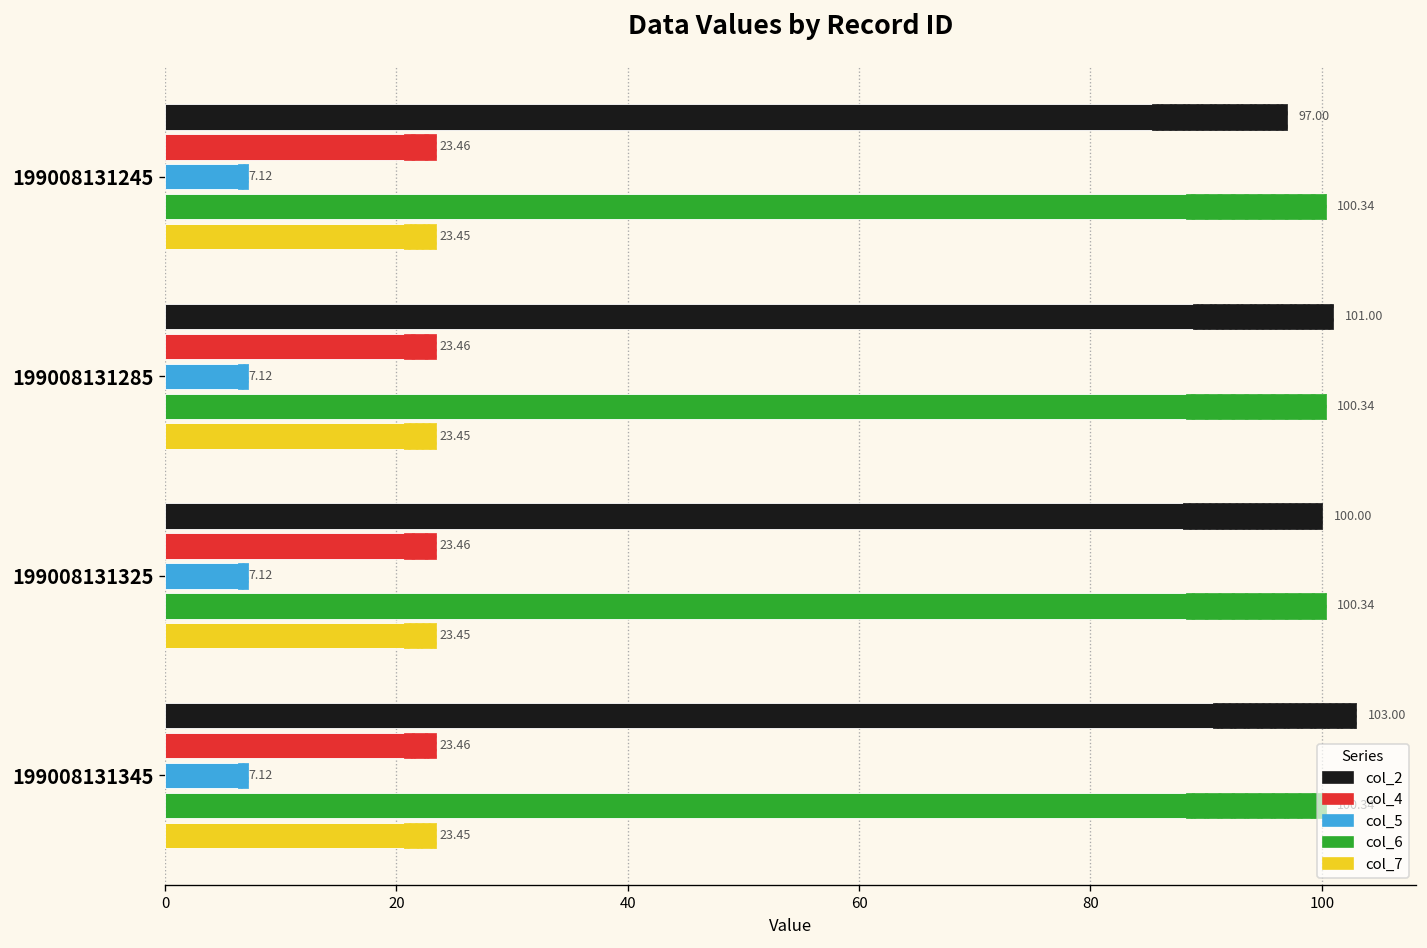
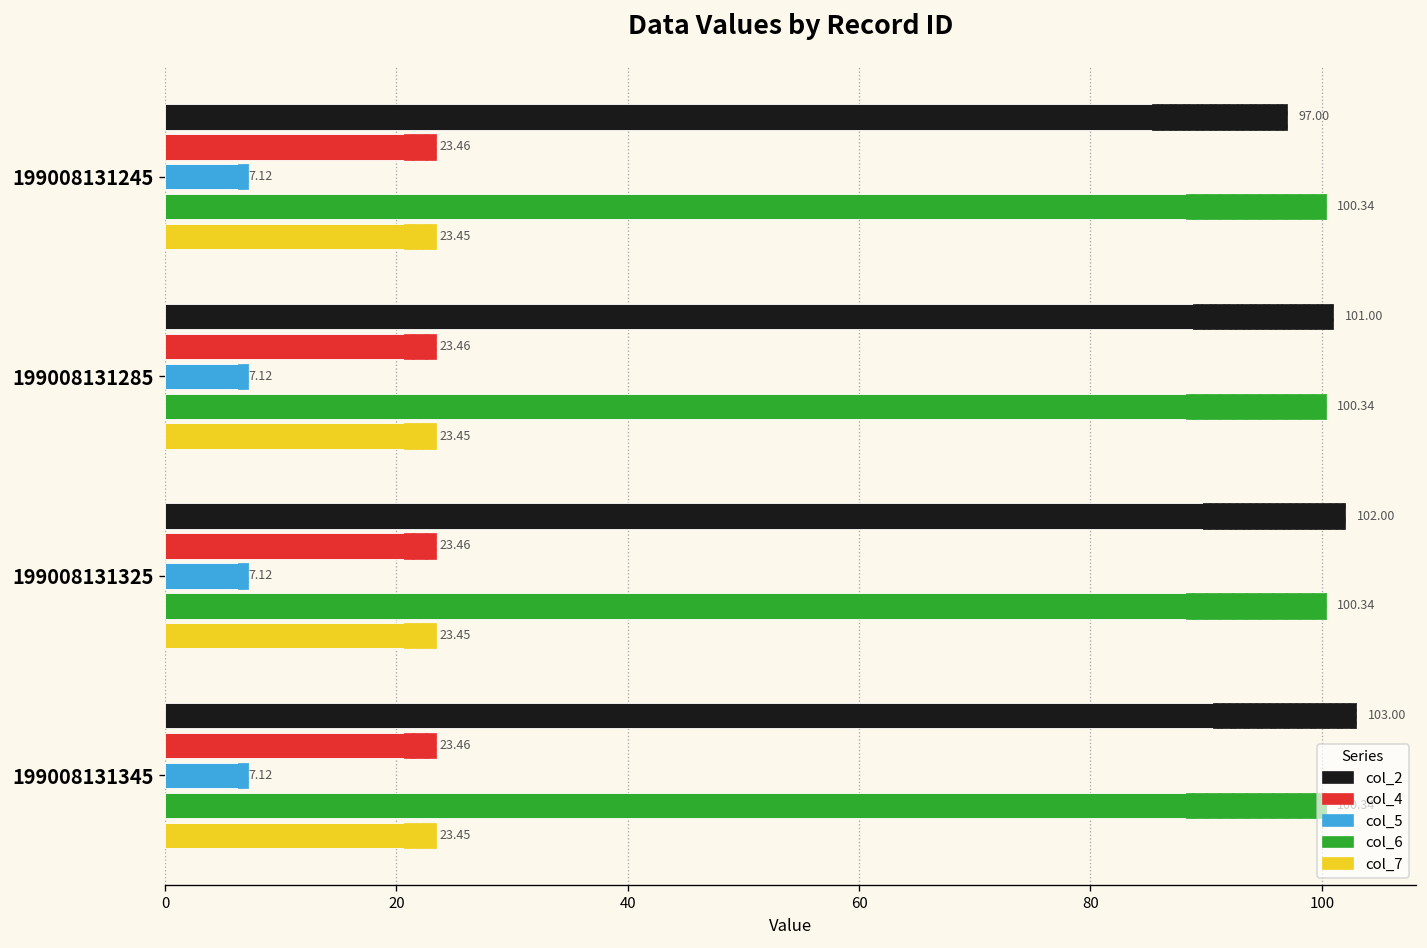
  {
    "col_2": {
      "199008131245": 97.00,
      "199008131285": 101.00,
-     "199008131325": 100.00,
+     "199008131325": 102.00,
      "199008131345": 103.00
    },
    "col_4": {
      "199008131245": 23.46,
      "199008131285": 23.46,
      "199008131325": 23.46,
      "199008131345": 23.46
    },
    "col_5": {
      "199008131245": 7.12,
      "199008131285": 7.12,
      "199008131325": 7.12,
      "199008131345": 7.12
    },
    "col_6": {
      "199008131245": 100.34,
      "199008131285": 100.34,
      "199008131325": 100.34
    },
    "col_7": {
      "199008131245": 23.45,
      "199008131285": 23.45,
      "199008131325": 23.45,
      "199008131345": 23.45
    }
  }
